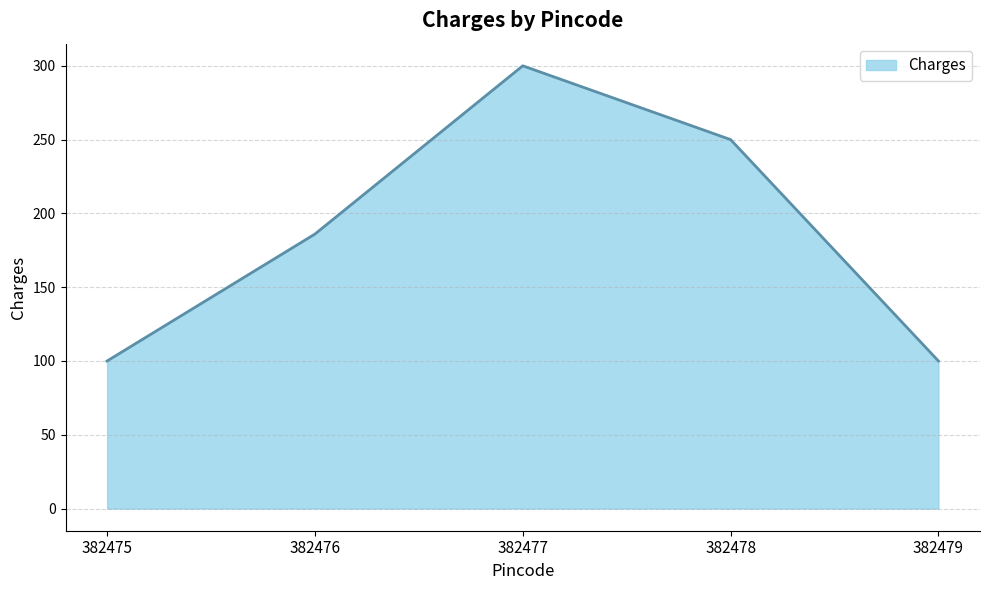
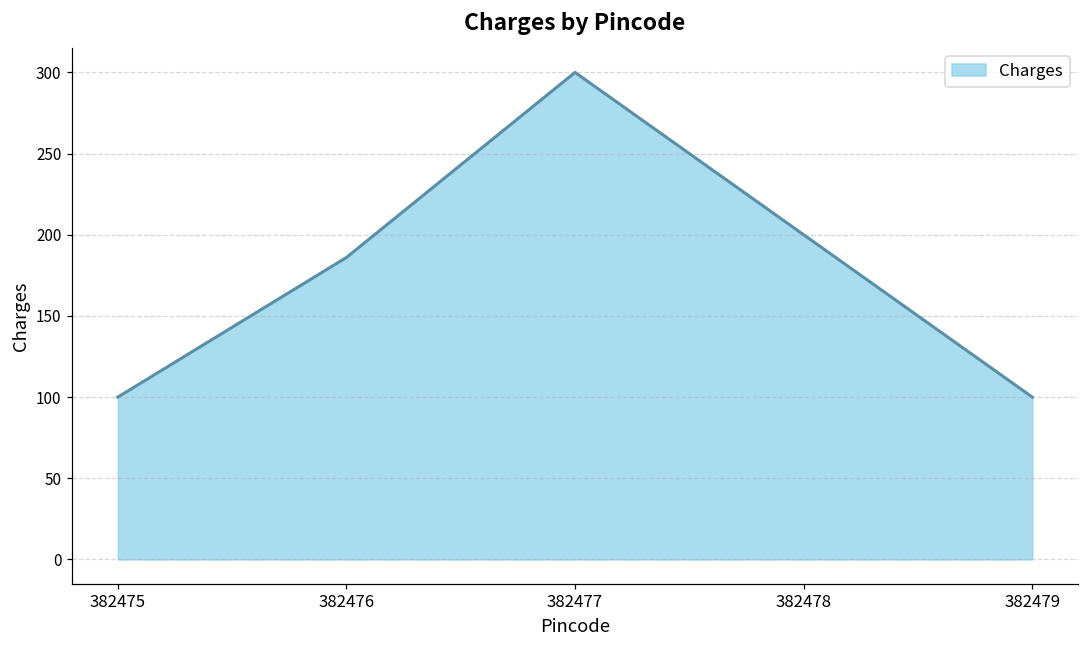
  {
    "382475": 100,
    "382476": 186,
    "382477": 300,
-   "382478": 250,
+   "382478": 200,
    "382479": 100
  }
